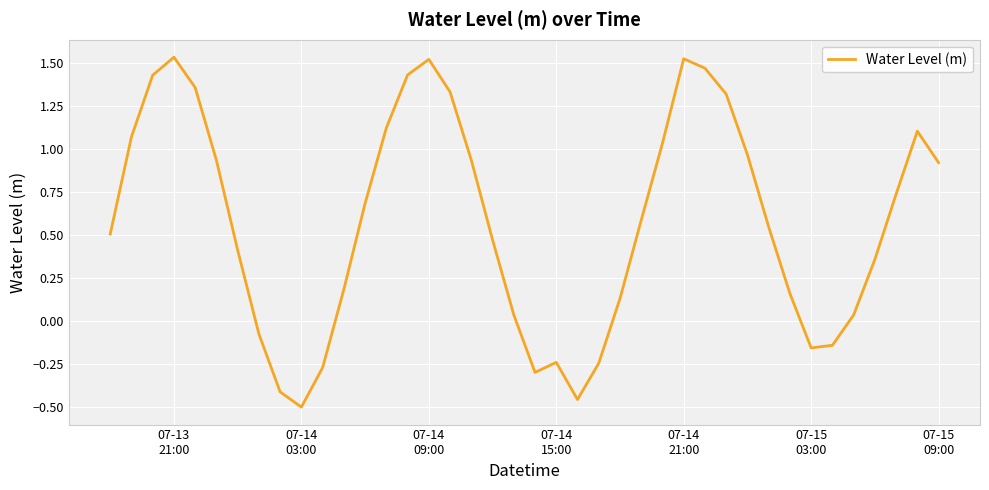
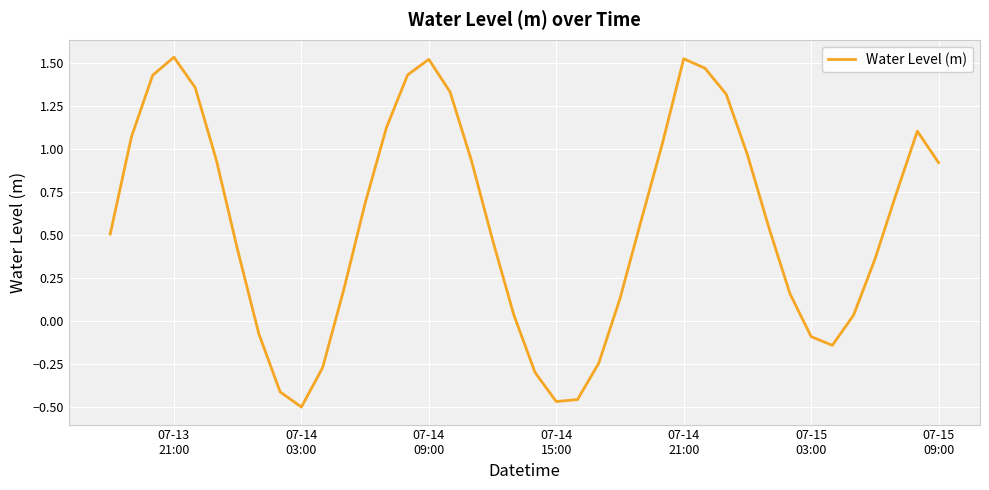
  {
    "07-13 21:00": 1.54,
    "07-14 03:00": -0.50,
    "07-14 09:00": 1.52,
-   "07-14 15:00": -0.24,
+   "07-14 15:00": -0.47,
    "07-14 21:00": 1.53,
-   "07-15 03:00": -0.16,
+   "07-15 03:00": -0.09,
    "07-15 09:00": 0.92
  }
